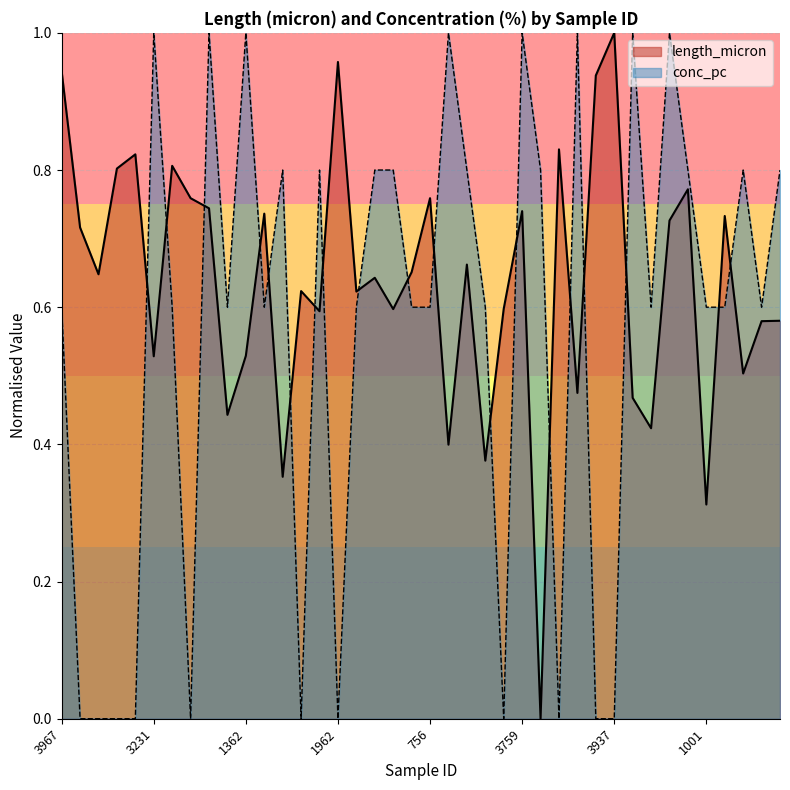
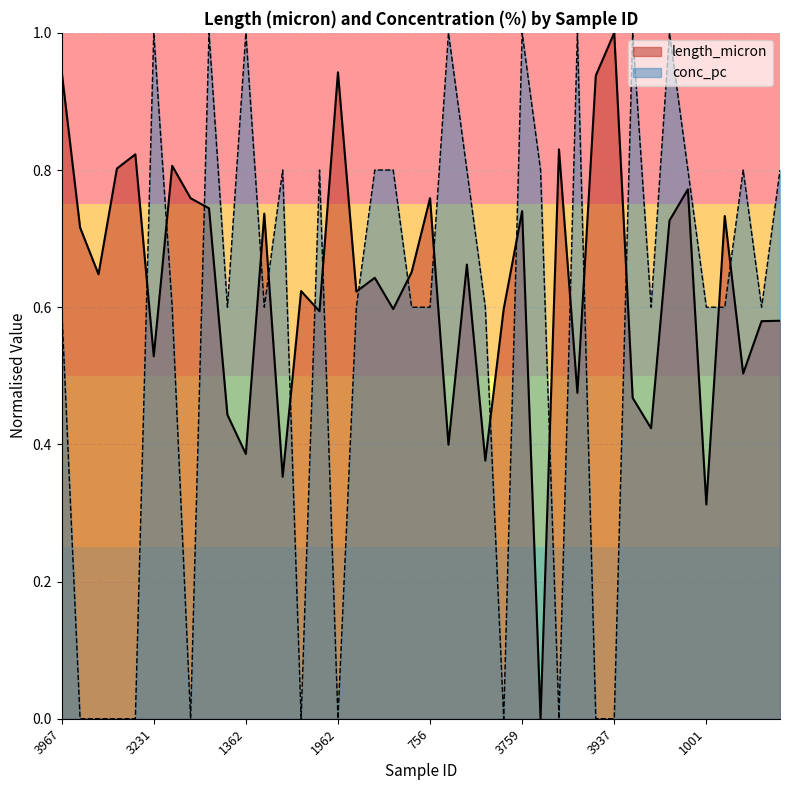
  {
    "length_micron": {
      "3967": 0.94,
      "3231": 0.53,
-     "1362": 0.53,
-     "1962": 0.96,
+     "1362": 0.39,
+     "1962": 0.94,
      "756": 0.76,
      "3759": 0.74,
      "3937": 1.00,
      "1001": 0.31
    },
    "conc_pc": {
      "3967": 0.60,
      "3231": 1.00,
      "1362": 1.00,
      "1962": 0.00,
      "756": 0.60,
      "3759": 1.00,
      "3937": 0.00,
      "1001": 0.60
    }
  }
